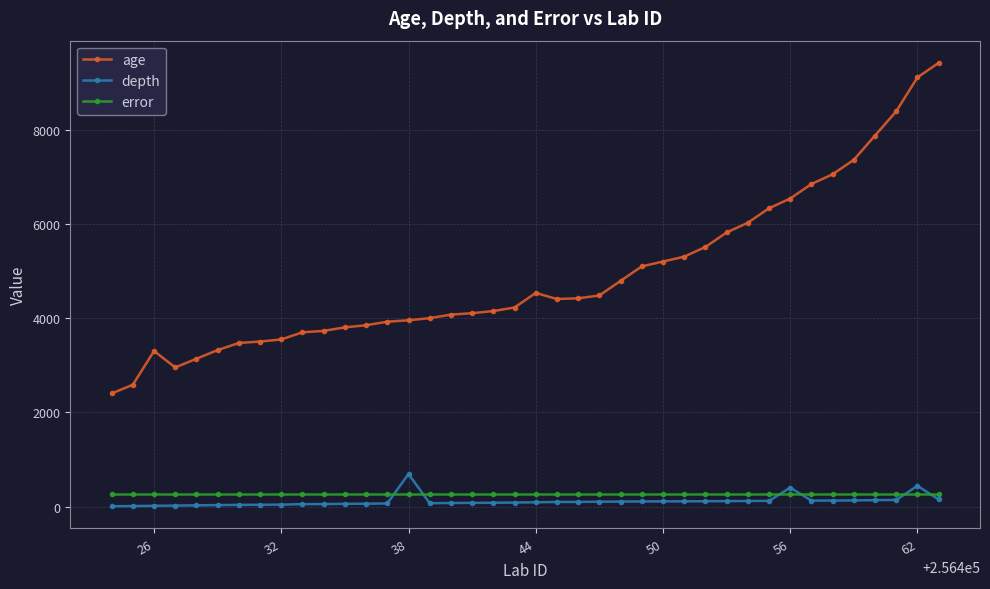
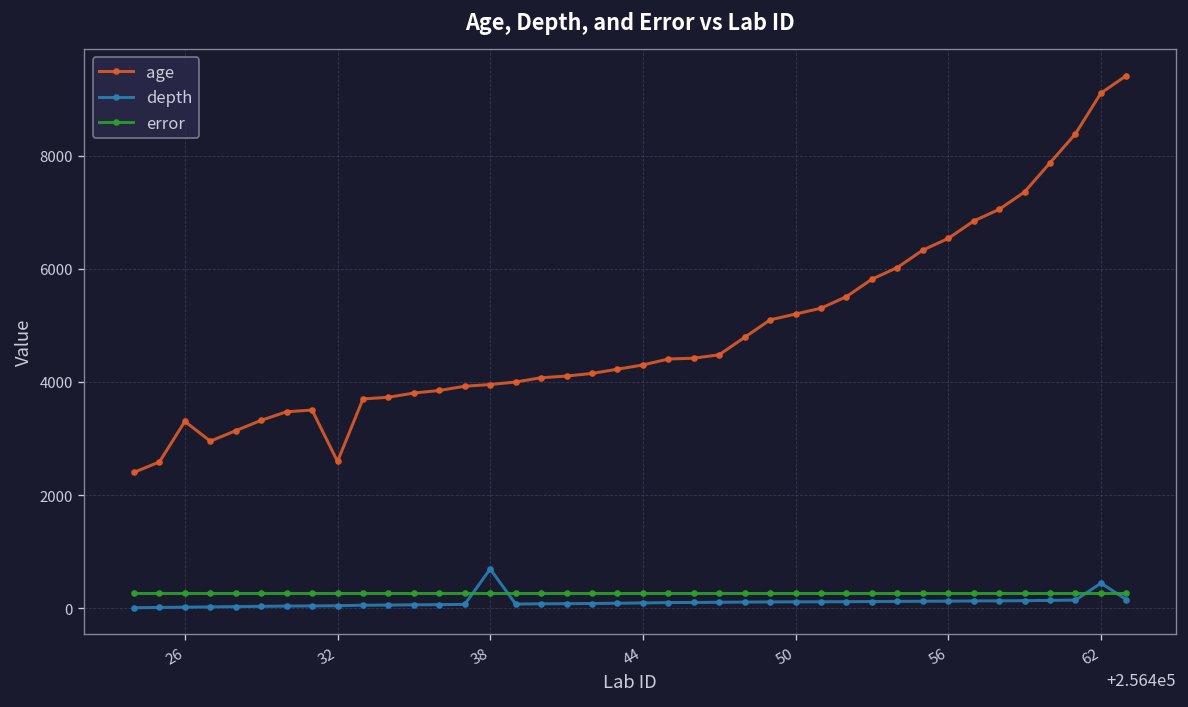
  {
    "age": {
      "26": 3300,
-     "32": 3500,
+     "32": 2600,
      "38": 4000,
-     "44": 4500,
+     "44": 4300,
      "50": 5200,
      "56": 6500,
      "62": 9100
    },
    "depth": {
      "26": 0,
      "32": 0,
      "38": 700,
      "44": 100,
      "50": 100,
-     "56": 400,
+     "56": 100,
      "62": 400
    },
    "error": {
      "26": 300,
      "32": 300,
      "38": 300,
      "44": 300,
      "50": 300,
      "56": 300,
      "62": 300
    }
  }
